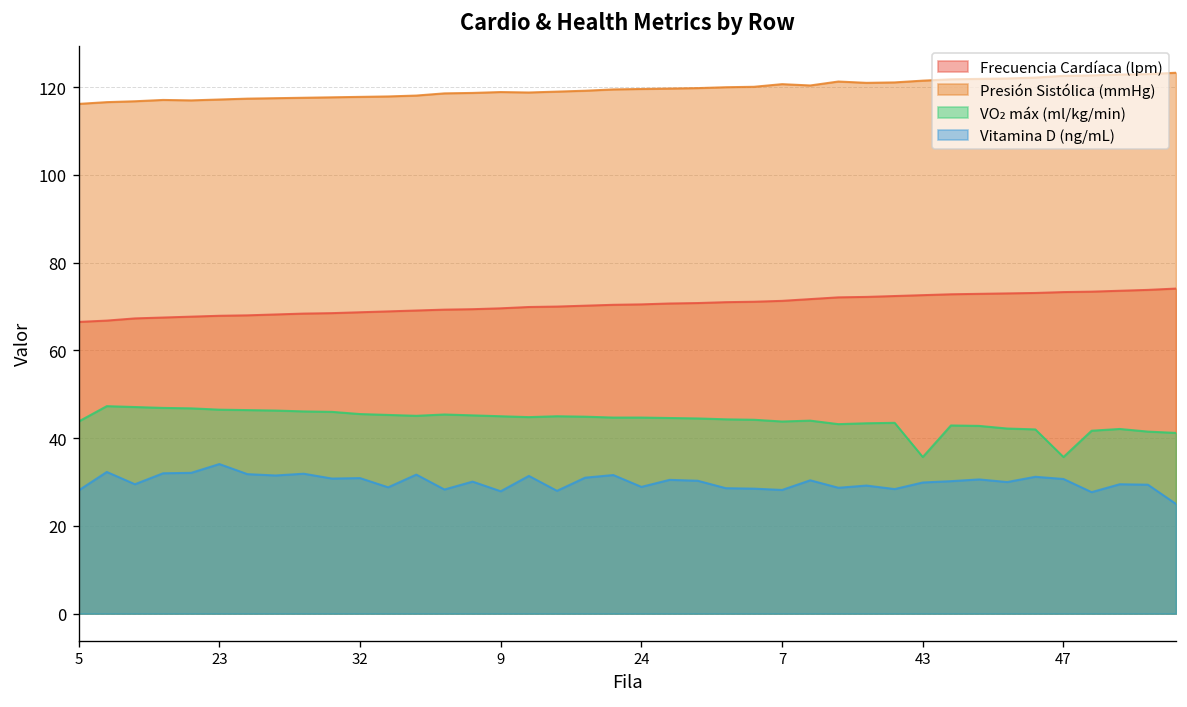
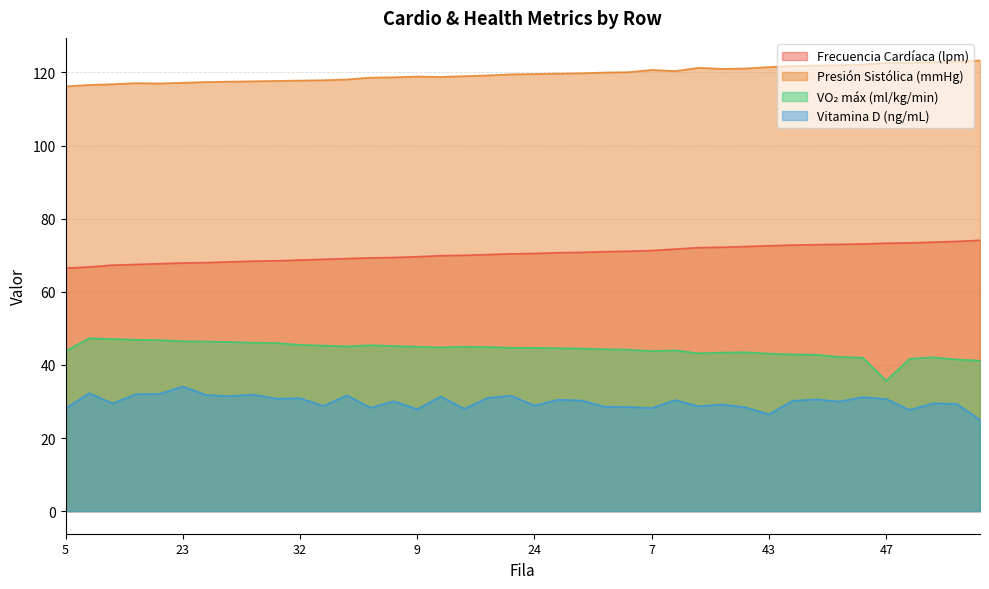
  {
    "VO₂ máx (ml/kg/min)": {
      "5": 44,
-     "43": 36,
+     "43": 43,
      "47": 36
    },
    "Vitamina D (ng/mL)": {
      "5": 28,
-     "43": 30,
+     "43": 27,
      "47": 31
    }
  }
